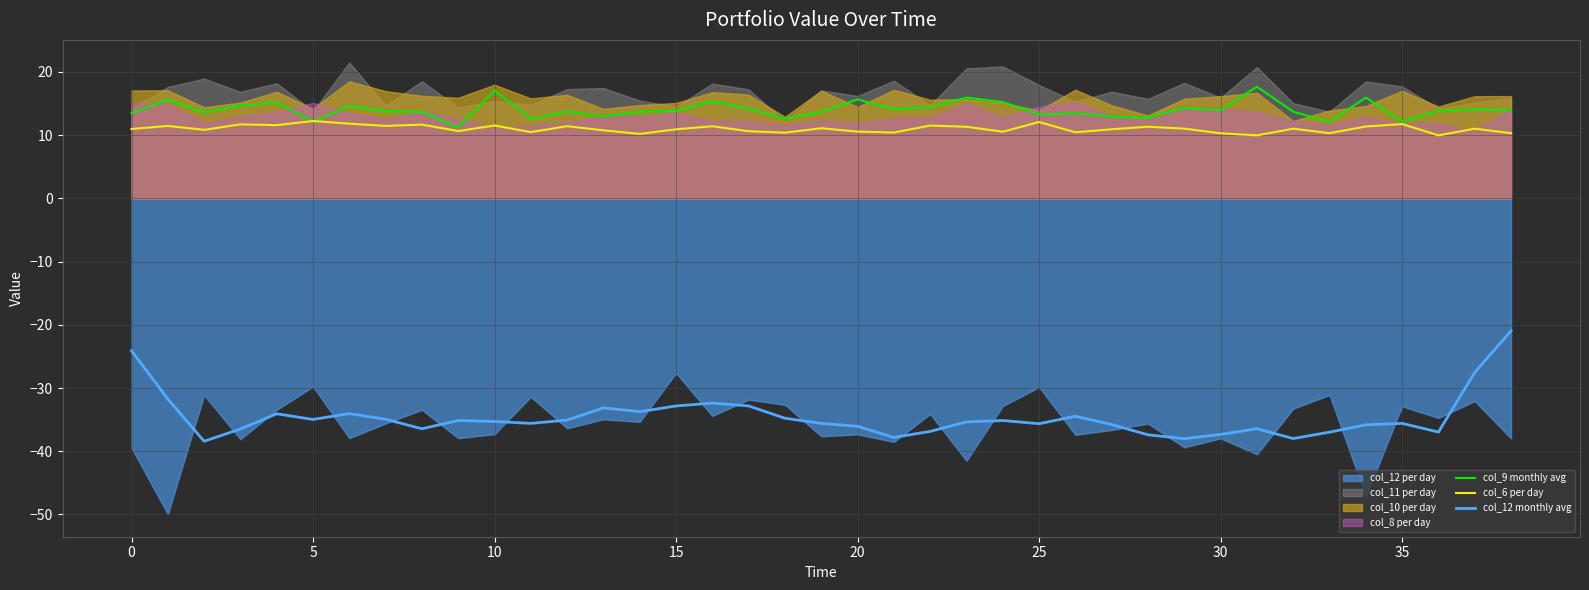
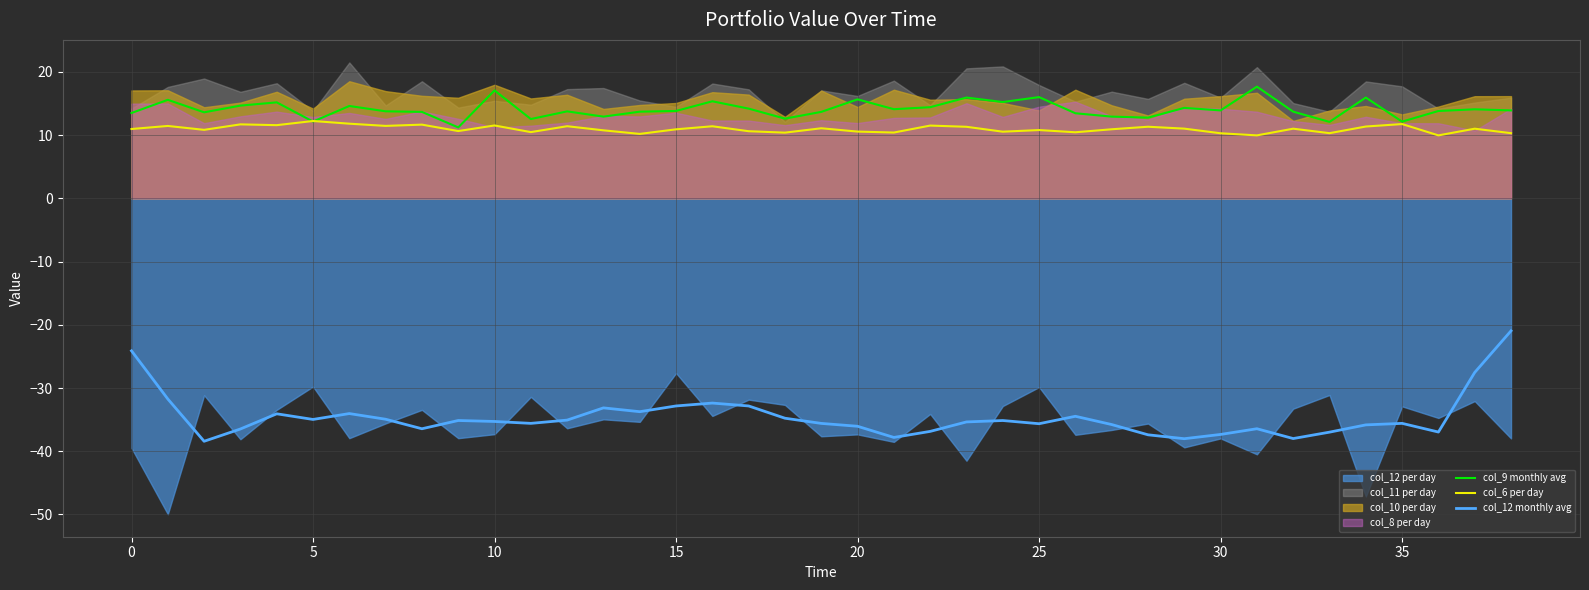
  {
    "col_9 monthly avg": {
      "0": 14,
      "10": 17,
      "20": 16,
-     "25": 13
+     "25": 16
    },
    "col_6 per day": {
      "0": 11,
      "15": 11,
      "20": 11,
-     "25": 12,
+     "25": 11,
      "30": 10
    },
    "col_11 per day": {
      "0": 14,
      "10": 15,
      "15": 14,
      "20": 16,
      "25": 18,
      "35": 18
    },
    "col_10 per day": {
      "0": 17,
      "10": 18,
      "15": 15,
      "20": 14,
      "25": 14,
-     "35": 17
+     "35": 13
    },
    "col_8 per day": {
      "0": 15,
-     "5": 15,
+     "5": 13,
      "20": 12,
      "25": 15
    }
  }
